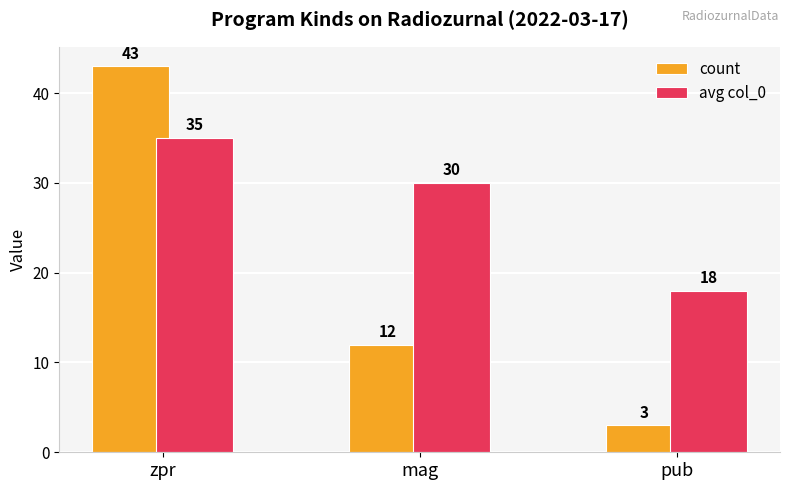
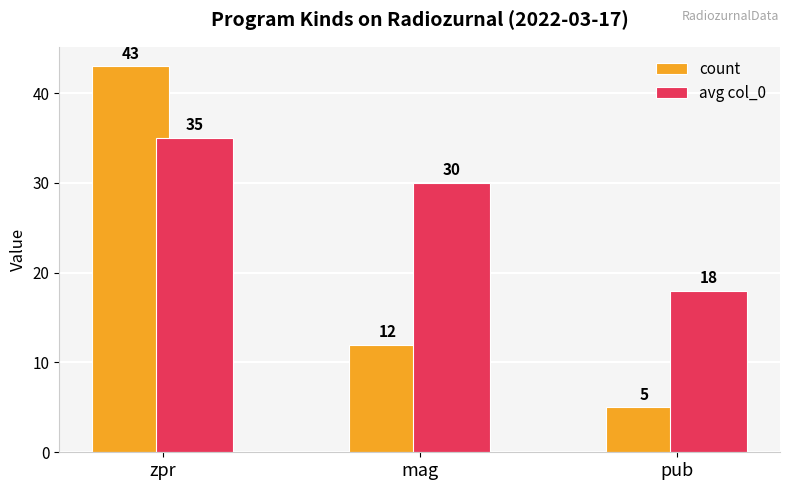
  {
    "count": {
      "zpr": 43,
      "mag": 12,
-     "pub": 3
+     "pub": 5
    },
    "avg col_0": {
      "zpr": 35,
      "mag": 30,
      "pub": 18
    }
  }
